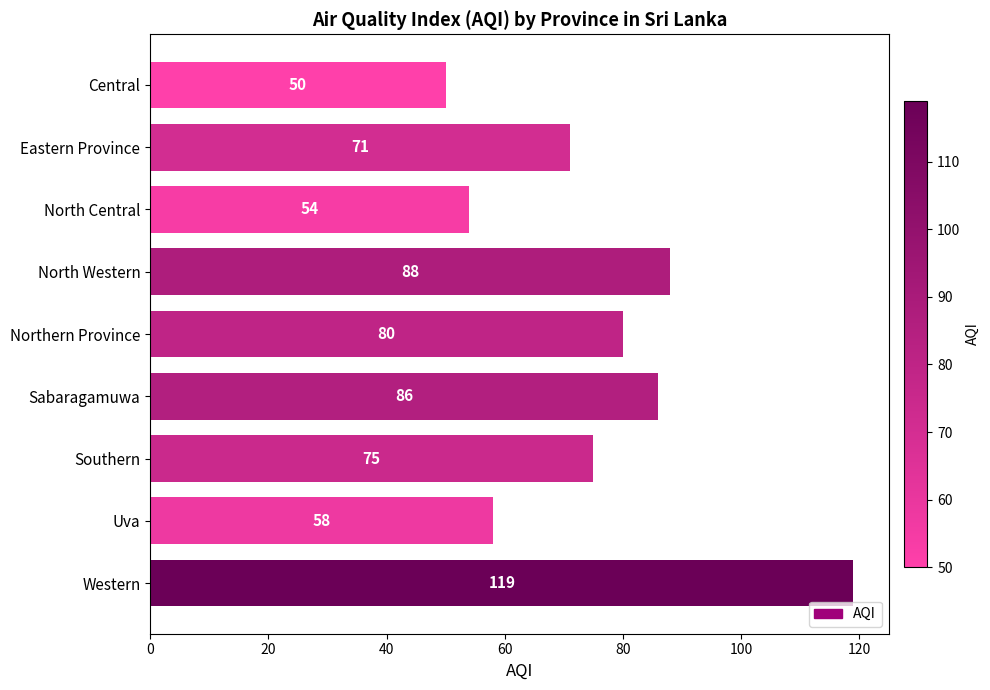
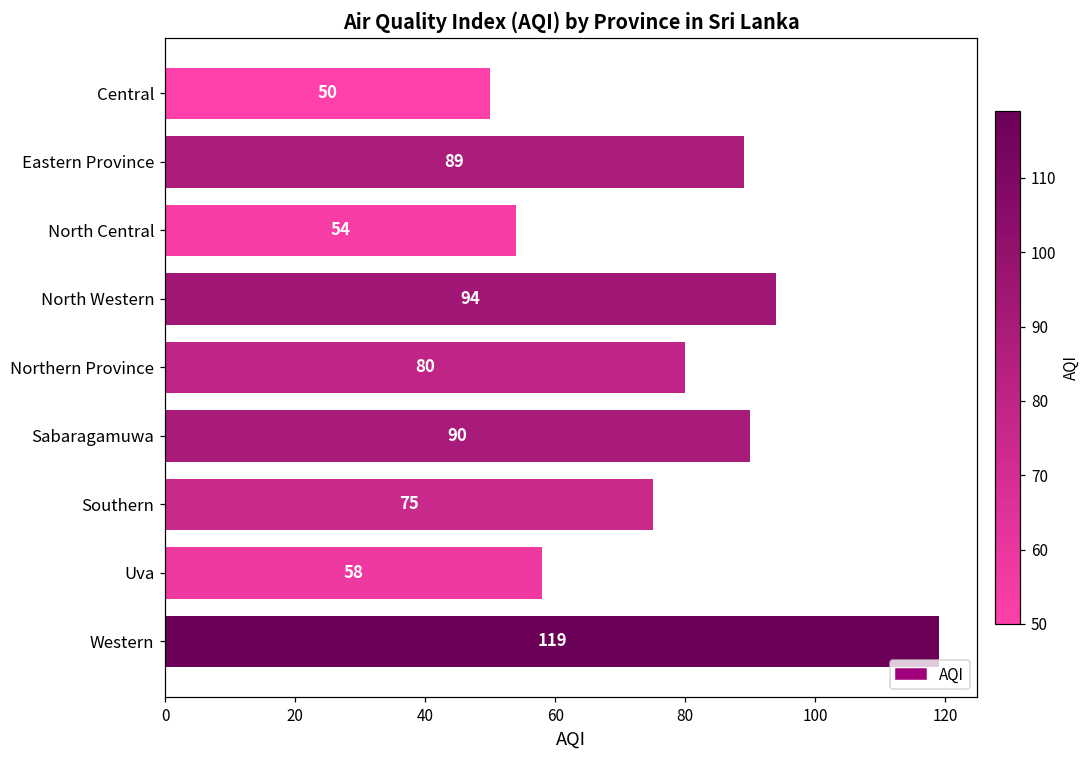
  {
    "Central": 50,
-   "Eastern Province": 71,
+   "Eastern Province": 89,
    "North Central": 54,
-   "North Western": 88,
+   "North Western": 94,
    "Northern Province": 80,
-   "Sabaragamuwa": 86,
+   "Sabaragamuwa": 90,
    "Southern": 75,
    "Uva": 58,
    "Western": 119
  }
